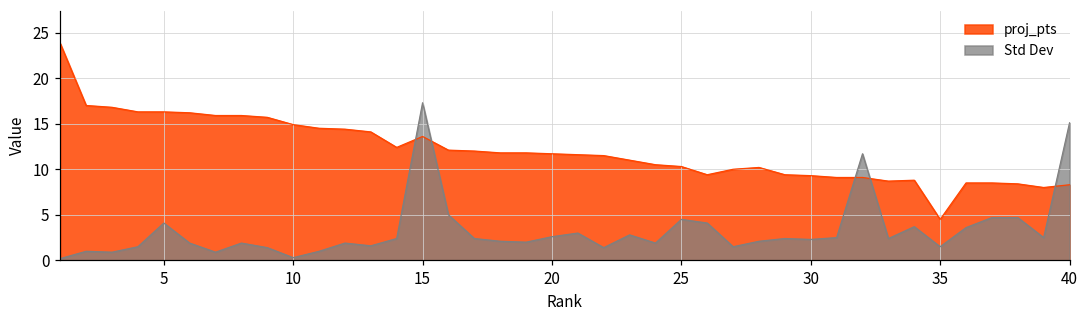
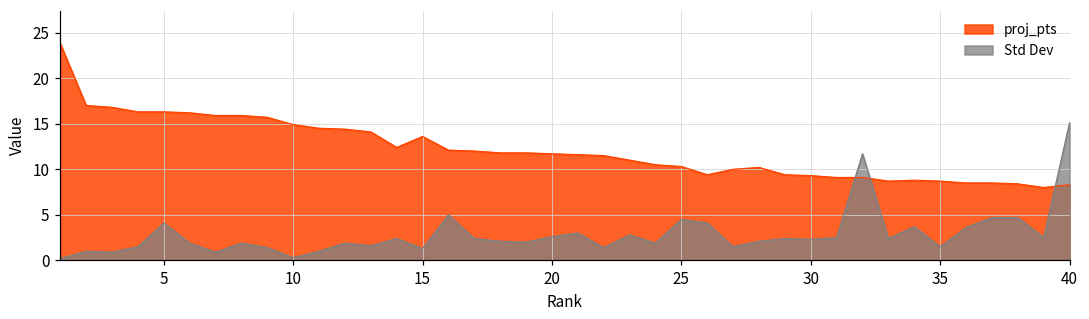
  {
    "proj_pts": {
      "5": 16,
      "10": 15,
      "15": 14,
      "20": 12,
      "25": 10,
      "30": 9,
-     "35": 5,
+     "35": 9,
      "40": 8
    },
    "Std Dev": {
      "5": 4,
      "10": 0,
-     "15": 17,
+     "15": 1,
      "20": 3,
      "25": 5,
      "30": 2,
      "35": 2,
      "40": 15
    }
  }
